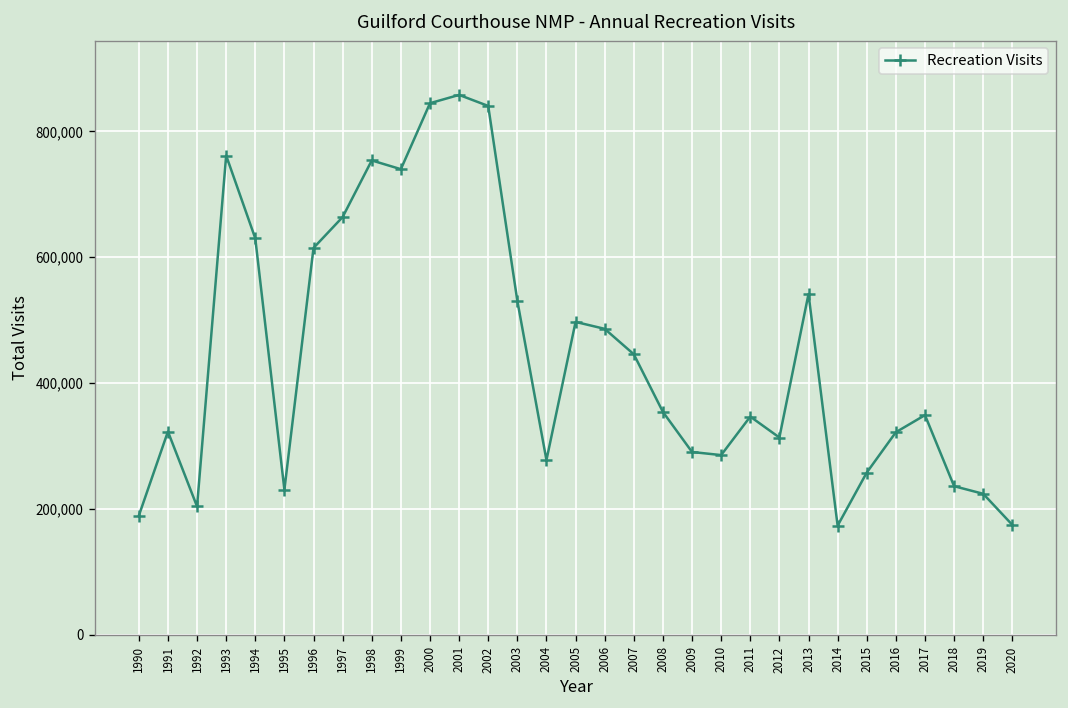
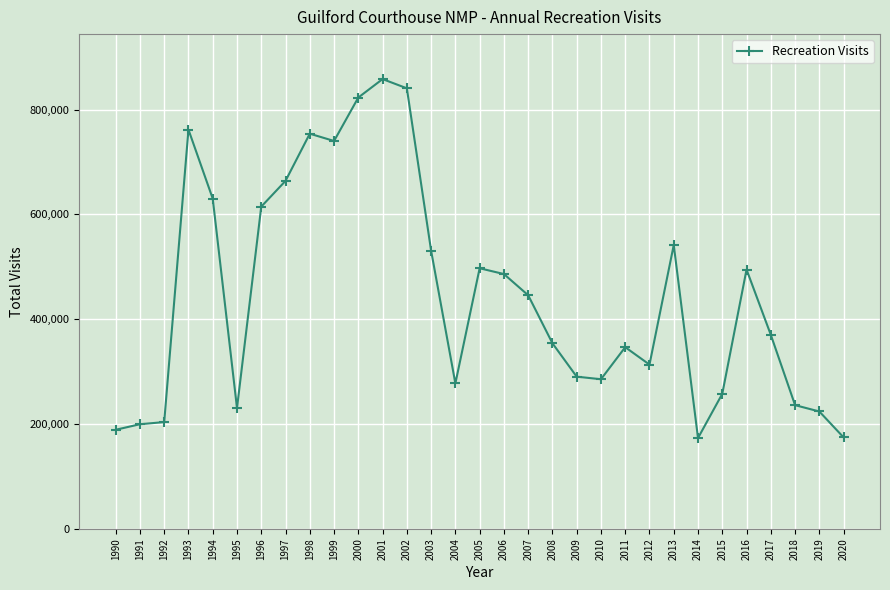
  {
    "1990": "190,000",
-   "1991": "320,000",
+   "1991": "200,000",
    "1992": "200,000",
    "1993": "760,000",
    "1994": "630,000",
    "1995": "230,000",
    "1996": "610,000",
    "1997": "660,000",
    "1998": "750,000",
    "1999": "740,000",
-   "2000": "840,000",
+   "2000": "820,000",
    "2001": "860,000",
    "2002": "840,000",
    "2003": "530,000",
    "2004": "280,000",
    "2005": "500,000",
    "2006": "490,000",
    "2007": "450,000",
    "2008": "350,000",
    "2009": "290,000",
    "2010": "290,000",
    "2011": "350,000",
    "2012": "310,000",
    "2013": "540,000",
    "2014": "170,000",
    "2015": "260,000",
-   "2016": "320,000",
-   "2017": "350,000",
+   "2016": "490,000",
+   "2017": "370,000",
    "2018": "240,000",
    "2019": "220,000",
    "2020": "170,000"
  }
